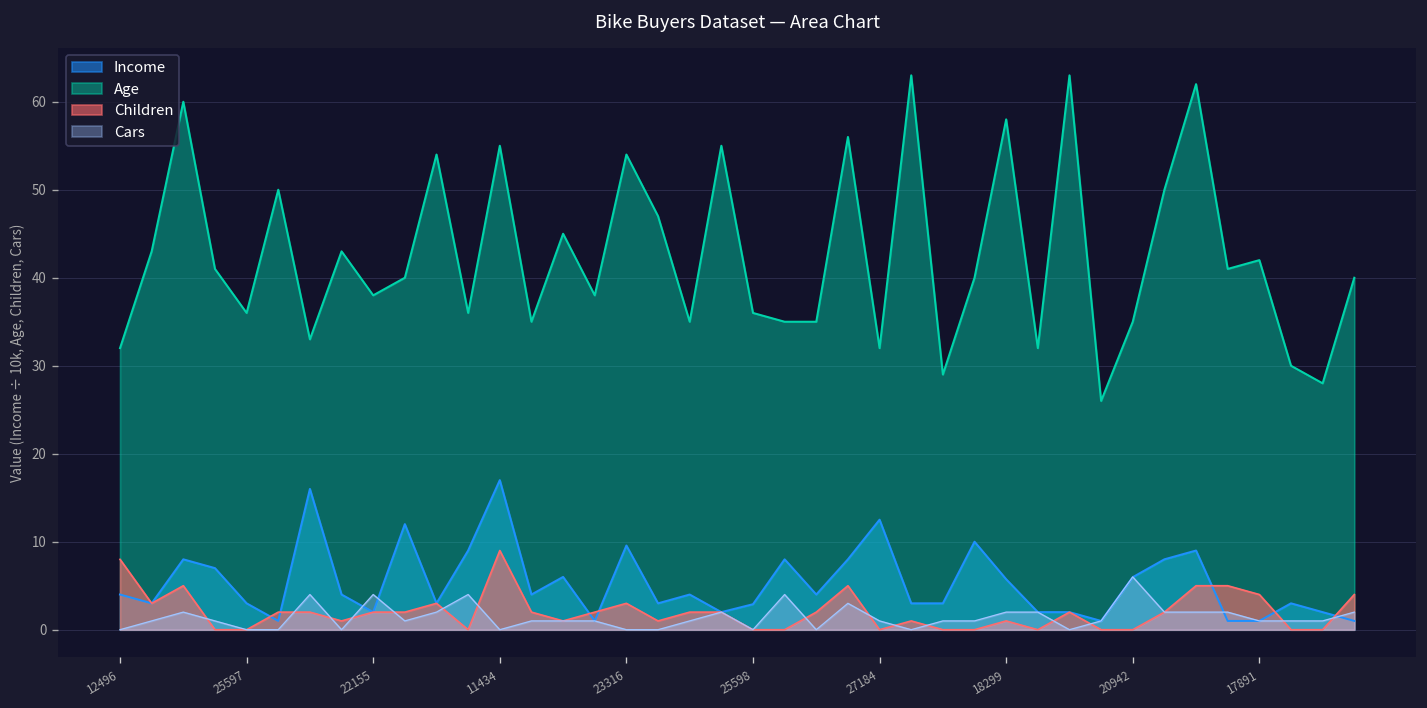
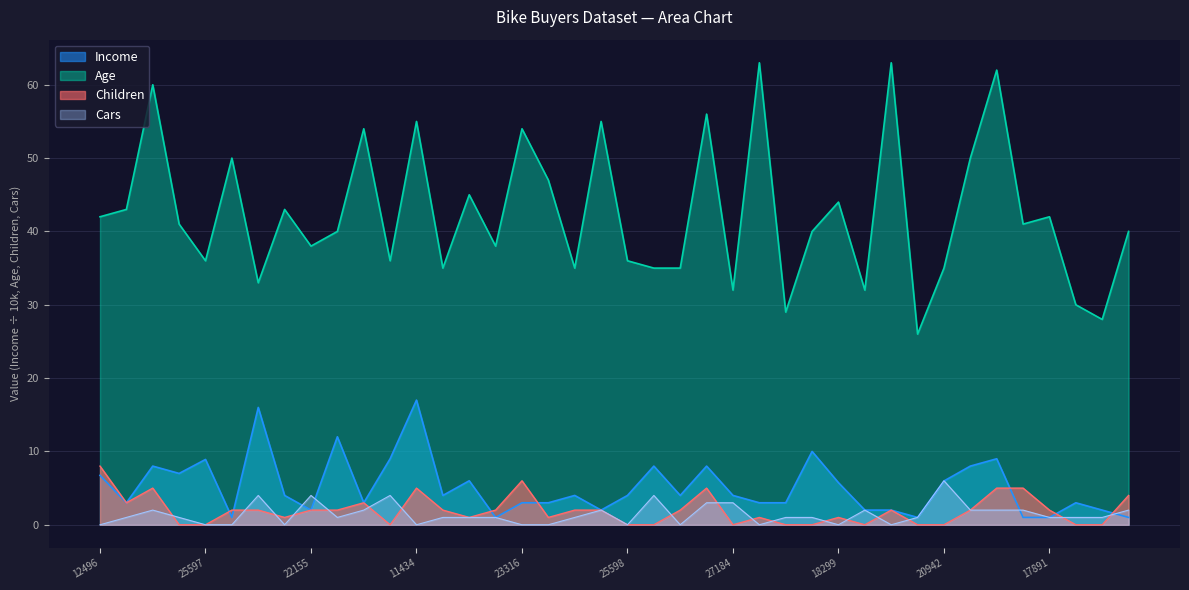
  {
    "Income": {
-     "12496": 4,
-     "25597": 3,
+     "12496": 7,
+     "25597": 9,
      "11434": 17,
-     "23316": 10,
-     "25598": 3,
-     "27184": 13,
+     "23316": 3,
+     "25598": 4,
+     "27184": 4,
      "18299": 6
    },
    "Age": {
-     "12496": 32,
+     "12496": 42,
      "25597": 36,
      "22155": 38,
      "11434": 55,
      "23316": 54,
      "25598": 36,
      "27184": 32,
-     "18299": 58,
+     "18299": 44,
      "20942": 35,
      "17891": 42
    },
    "Children": {
      "12496": 8,
-     "11434": 9,
-     "23316": 3,
+     "11434": 5,
+     "23316": 6,
      "27184": 0,
      "18299": 1,
      "20942": 0,
-     "17891": 4
+     "17891": 2
    },
    "Cars": {
      "12496": 0,
      "22155": 4,
      "11434": 0,
      "23316": 0,
-     "27184": 1,
-     "18299": 2
+     "27184": 3,
+     "18299": 0
    }
  }
